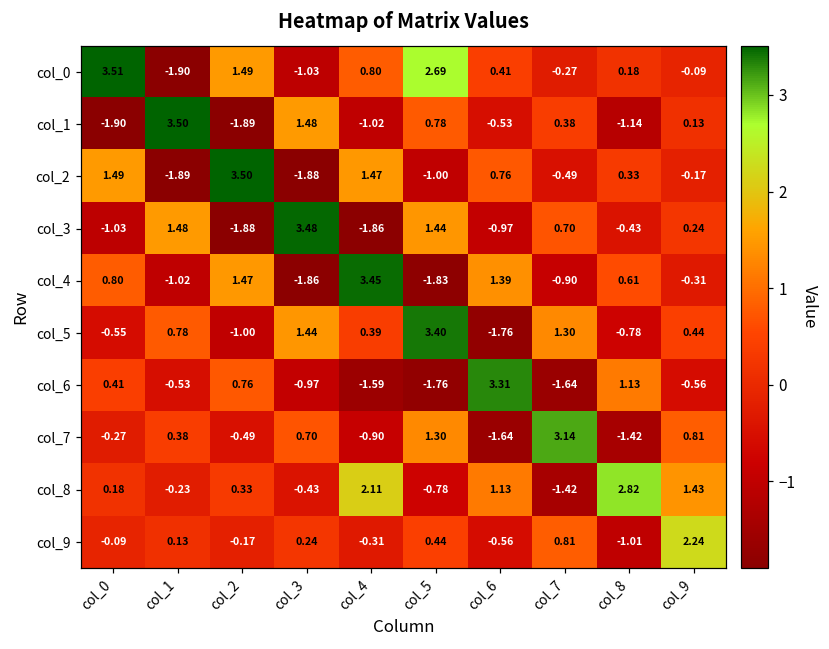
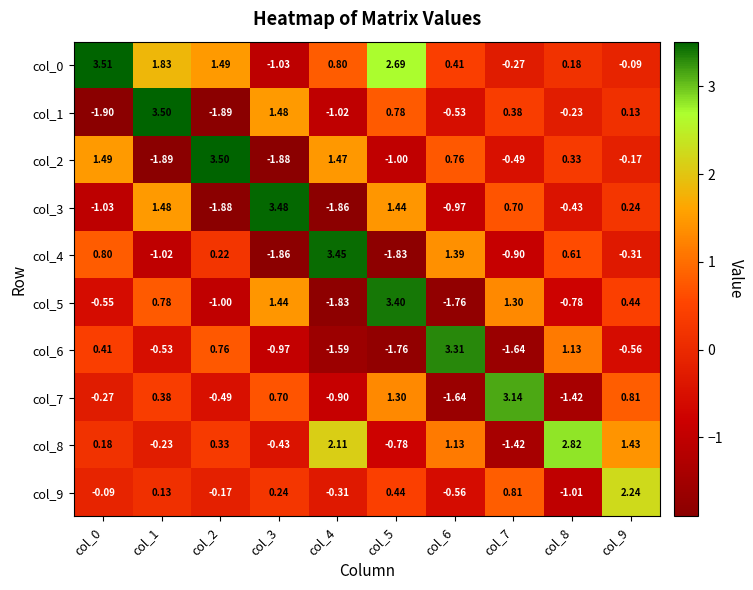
  {
    "col_0": {
      "col_0": 3.51,
-     "col_1": -1.90,
+     "col_1": 1.83,
      "col_2": 1.49,
      "col_3": -1.03,
      "col_4": 0.80,
      "col_5": 2.69,
      "col_6": 0.41,
      "col_7": -0.27,
      "col_8": 0.18,
      "col_9": -0.09
    },
    "col_1": {
      "col_0": -1.90,
      "col_1": 3.50,
      "col_2": -1.89,
      "col_3": 1.48,
      "col_4": -1.02,
      "col_5": 0.78,
      "col_6": -0.53,
      "col_7": 0.38,
-     "col_8": -1.14,
+     "col_8": -0.23,
      "col_9": 0.13
    },
    "col_2": {
      "col_0": 1.49,
      "col_1": -1.89,
      "col_2": 3.50,
      "col_3": -1.88,
      "col_4": 1.47,
      "col_5": -1.00,
      "col_6": 0.76,
      "col_7": -0.49,
      "col_8": 0.33,
      "col_9": -0.17
    },
    "col_3": {
      "col_0": -1.03,
      "col_1": 1.48,
      "col_2": -1.88,
      "col_3": 3.48,
      "col_4": -1.86,
      "col_5": 1.44,
      "col_6": -0.97,
      "col_7": 0.70,
      "col_8": -0.43,
      "col_9": 0.24
    },
    "col_4": {
      "col_0": 0.80,
      "col_1": -1.02,
-     "col_2": 1.47,
+     "col_2": 0.22,
      "col_3": -1.86,
      "col_4": 3.45,
      "col_5": -1.83,
      "col_6": 1.39,
      "col_7": -0.90,
      "col_8": 0.61,
      "col_9": -0.31
    },
    "col_5": {
      "col_0": -0.55,
      "col_1": 0.78,
      "col_2": -1.00,
      "col_3": 1.44,
-     "col_4": 0.39,
+     "col_4": -1.83,
      "col_5": 3.40,
      "col_6": -1.76,
      "col_7": 1.30,
      "col_8": -0.78,
      "col_9": 0.44
    },
    "col_6": {
      "col_0": 0.41,
      "col_1": -0.53,
      "col_2": 0.76,
      "col_3": -0.97,
      "col_4": -1.59,
      "col_5": -1.76,
      "col_6": 3.31,
      "col_7": -1.64,
      "col_8": 1.13,
      "col_9": -0.56
    },
    "col_7": {
      "col_0": -0.27,
      "col_1": 0.38,
      "col_2": -0.49,
      "col_3": 0.70,
      "col_4": -0.90,
      "col_5": 1.30,
      "col_6": -1.64,
      "col_7": 3.14,
      "col_8": -1.42,
      "col_9": 0.81
    },
    "col_8": {
      "col_0": 0.18,
      "col_1": -0.23,
      "col_2": 0.33,
      "col_3": -0.43,
      "col_4": 2.11,
      "col_5": -0.78,
      "col_6": 1.13,
      "col_7": -1.42,
      "col_8": 2.82,
      "col_9": 1.43
    },
    "col_9": {
      "col_0": -0.09,
      "col_1": 0.13,
      "col_2": -0.17,
      "col_3": 0.24,
      "col_4": -0.31,
      "col_5": 0.44,
      "col_6": -0.56,
      "col_7": 0.81,
      "col_8": -1.01,
      "col_9": 2.24
    }
  }
